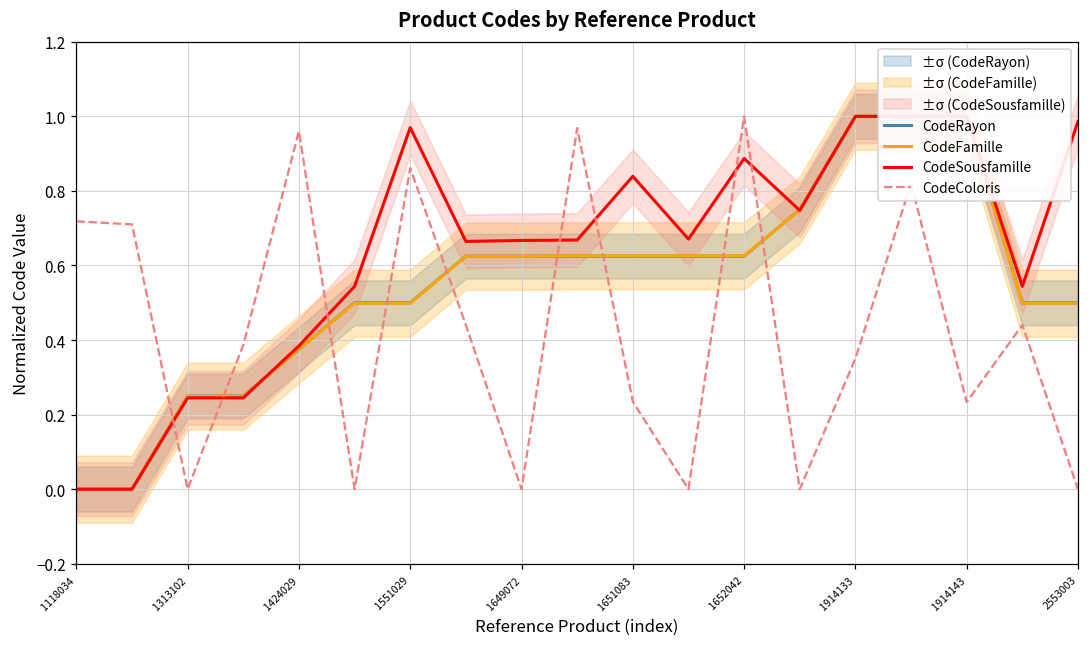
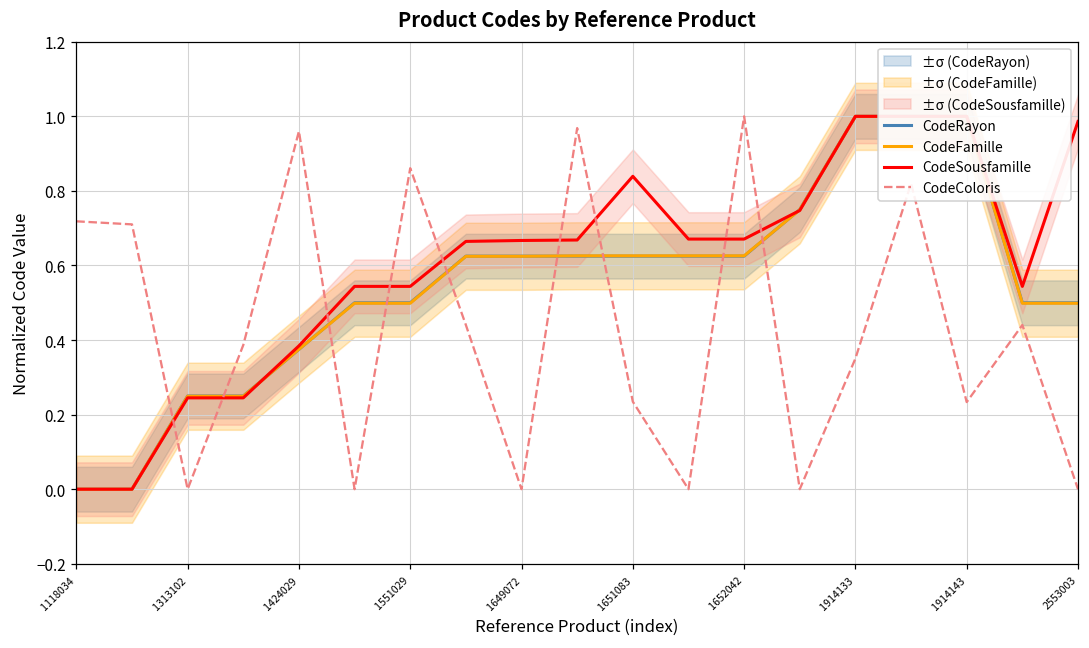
  {
    "CodeSousfamille": {
      "1424029": 0.38,
-     "1551029": 0.97,
+     "1551029": 0.54,
      "1649072": 0.67,
      "1651083": 0.84,
-     "1652042": 0.89,
+     "1652042": 0.67,
      "2553003": 0.99
    }
  }
